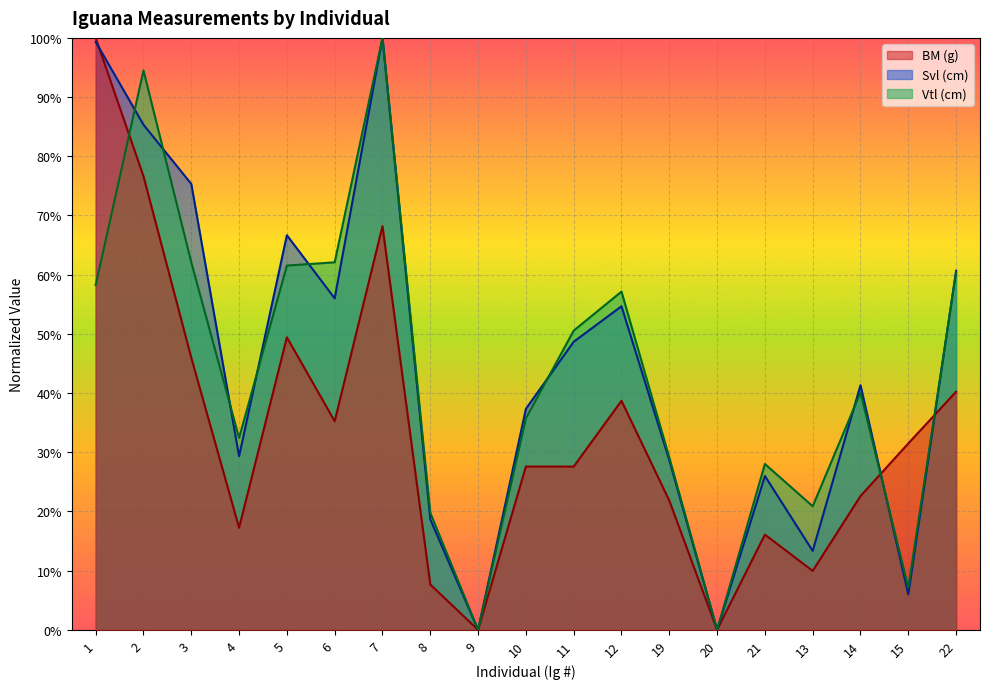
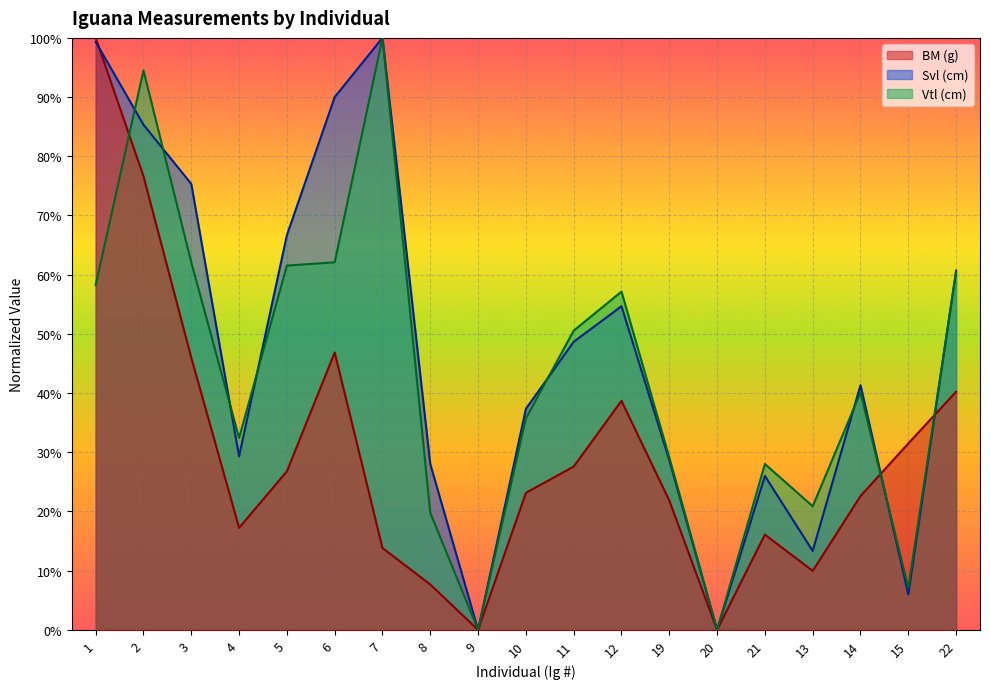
  {
    "BM (g)": {
      "1": "100%",
      "2": "77%",
      "3": "46%",
      "4": "17%",
-     "5": "49%",
-     "6": "35%",
-     "7": "68%",
+     "5": "27%",
+     "6": "47%",
+     "7": "14%",
      "8": "8%",
-     "10": "28%",
+     "10": "23%",
      "11": "28%",
      "12": "39%",
      "19": "22%",
      "21": "16%",
      "13": "10%",
      "14": "23%",
      "15": "31%",
      "22": "40%"
    },
    "Svl (cm)": {
      "1": "99%",
      "2": "85%",
      "3": "75%",
      "4": "29%",
      "5": "67%",
-     "6": "56%",
-     "8": "19%",
+     "6": "90%",
+     "8": "28%",
      "10": "37%",
      "11": "49%",
      "12": "55%",
      "19": "29%",
      "21": "26%",
      "13": "13%",
      "14": "41%",
      "15": "6%"
    },
    "Vtl (cm)": {
      "1": "58%",
      "2": "95%",
      "3": "62%",
      "4": "32%",
      "5": "62%",
      "6": "62%",
      "8": "20%",
      "10": "36%",
      "11": "51%",
      "12": "57%",
      "19": "29%",
      "21": "28%",
      "13": "21%",
      "14": "40%",
      "15": "7%"
    }
  }
